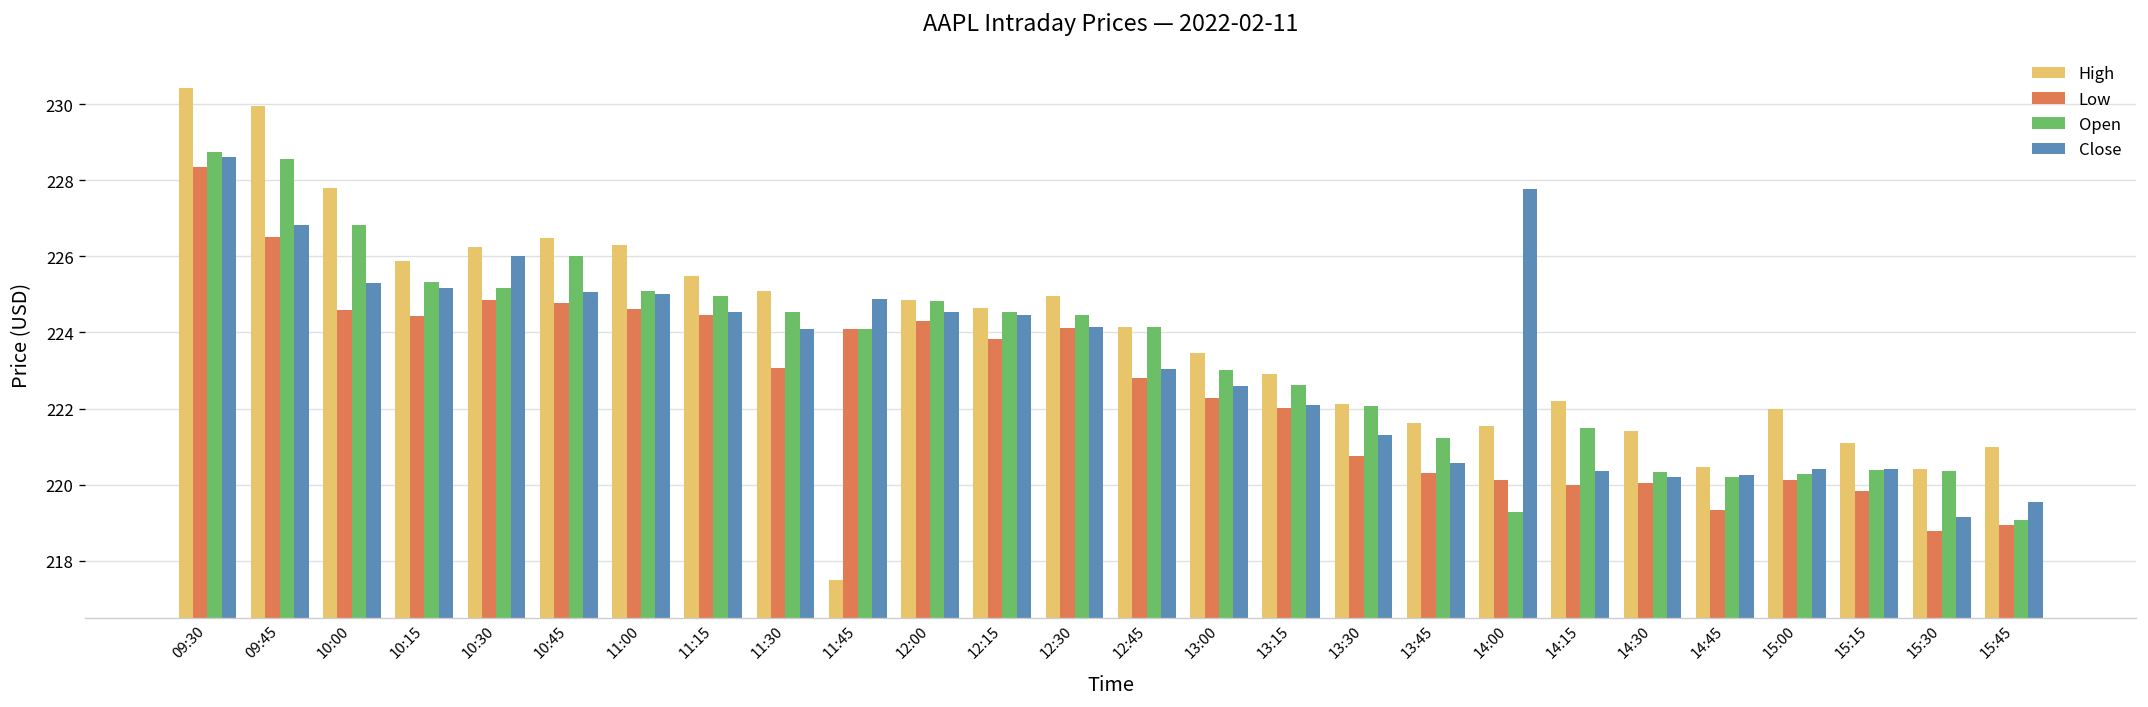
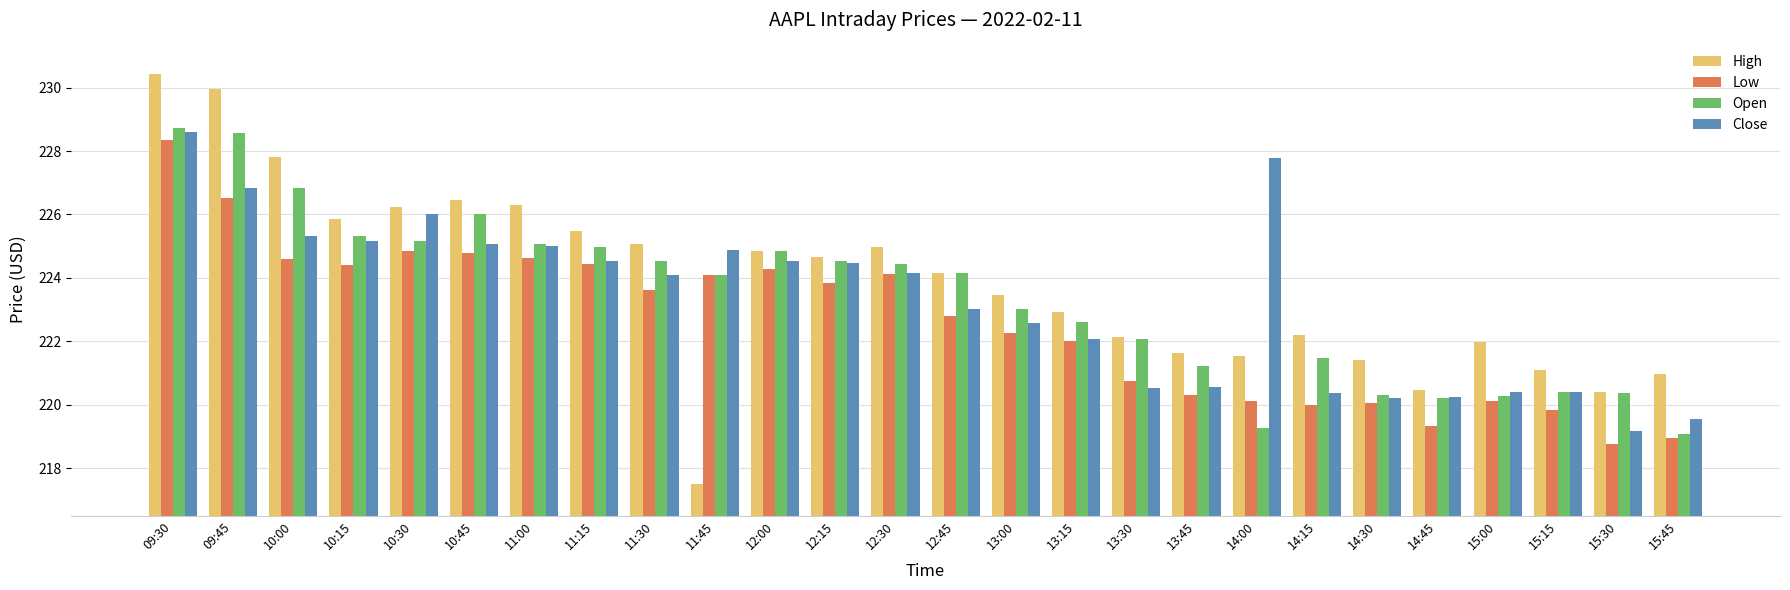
  {
    "High": {
      "09:30": 230.4,
      "09:45": 230.0,
      "10:00": 227.8,
      "10:15": 225.9,
      "10:30": 226.3,
      "10:45": 226.5,
      "11:00": 226.3,
      "11:15": 225.5,
      "11:30": 225.1,
      "11:45": 217.5,
      "12:00": 224.9,
      "12:15": 224.6,
      "12:30": 225.0,
      "12:45": 224.2,
      "13:00": 223.5,
      "13:15": 222.9,
      "13:30": 222.1,
      "13:45": 221.6,
      "14:00": 221.6,
      "14:15": 222.2,
      "14:30": 221.4,
      "14:45": 220.4,
      "15:00": 222.0,
      "15:15": 221.1,
      "15:30": 220.4,
      "15:45": 221.0
    },
    "Low": {
      "09:30": 228.3,
      "09:45": 226.5,
      "10:00": 224.6,
      "10:15": 224.4,
      "10:30": 224.9,
      "10:45": 224.8,
      "11:00": 224.6,
      "11:15": 224.4,
-     "11:30": 223.1,
+     "11:30": 223.6,
      "11:45": 224.1,
      "12:00": 224.3,
      "12:15": 223.8,
      "12:30": 224.1,
      "12:45": 222.8,
      "13:00": 222.3,
      "13:15": 222.0,
      "13:30": 220.8,
      "13:45": 220.3,
      "14:00": 220.1,
      "14:15": 220.0,
      "14:30": 220.1,
      "14:45": 219.3,
      "15:00": 220.1,
      "15:15": 219.8,
      "15:30": 218.8,
      "15:45": 218.9
    },
    "Open": {
      "09:30": 228.7,
      "09:45": 228.6,
      "10:00": 226.8,
      "10:15": 225.3,
      "10:30": 225.2,
      "10:45": 226.0,
      "11:00": 225.1,
      "11:15": 225.0,
      "11:30": 224.5,
      "11:45": 224.1,
      "12:00": 224.8,
      "12:15": 224.5,
      "12:30": 224.4,
      "12:45": 224.2,
      "13:00": 223.0,
      "13:15": 222.6,
      "13:30": 222.1,
      "13:45": 221.2,
      "14:00": 219.3,
      "14:15": 221.5,
      "14:30": 220.3,
      "14:45": 220.2,
      "15:00": 220.3,
      "15:15": 220.4,
      "15:30": 220.4,
      "15:45": 219.1
    },
    "Close": {
      "09:30": 228.6,
      "09:45": 226.8,
      "10:00": 225.3,
      "10:15": 225.2,
      "10:30": 226.0,
      "10:45": 225.1,
      "11:00": 225.0,
      "11:15": 224.5,
      "11:30": 224.1,
      "11:45": 224.9,
      "12:00": 224.5,
      "12:15": 224.5,
      "12:30": 224.1,
      "12:45": 223.0,
      "13:00": 222.6,
      "13:15": 222.1,
-     "13:30": 221.3,
+     "13:30": 220.5,
      "13:45": 220.6,
      "14:00": 227.8,
      "14:15": 220.4,
      "14:30": 220.2,
      "14:45": 220.2,
      "15:00": 220.4,
      "15:15": 220.4,
      "15:30": 219.2,
      "15:45": 219.5
    }
  }
